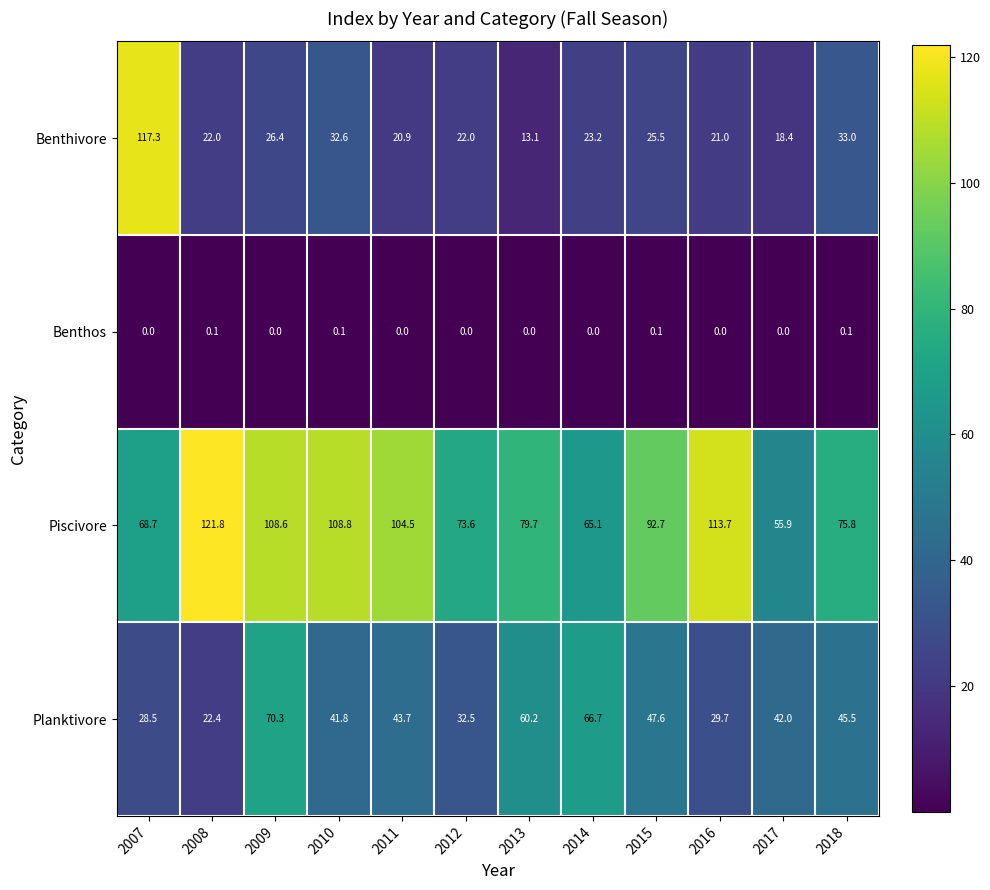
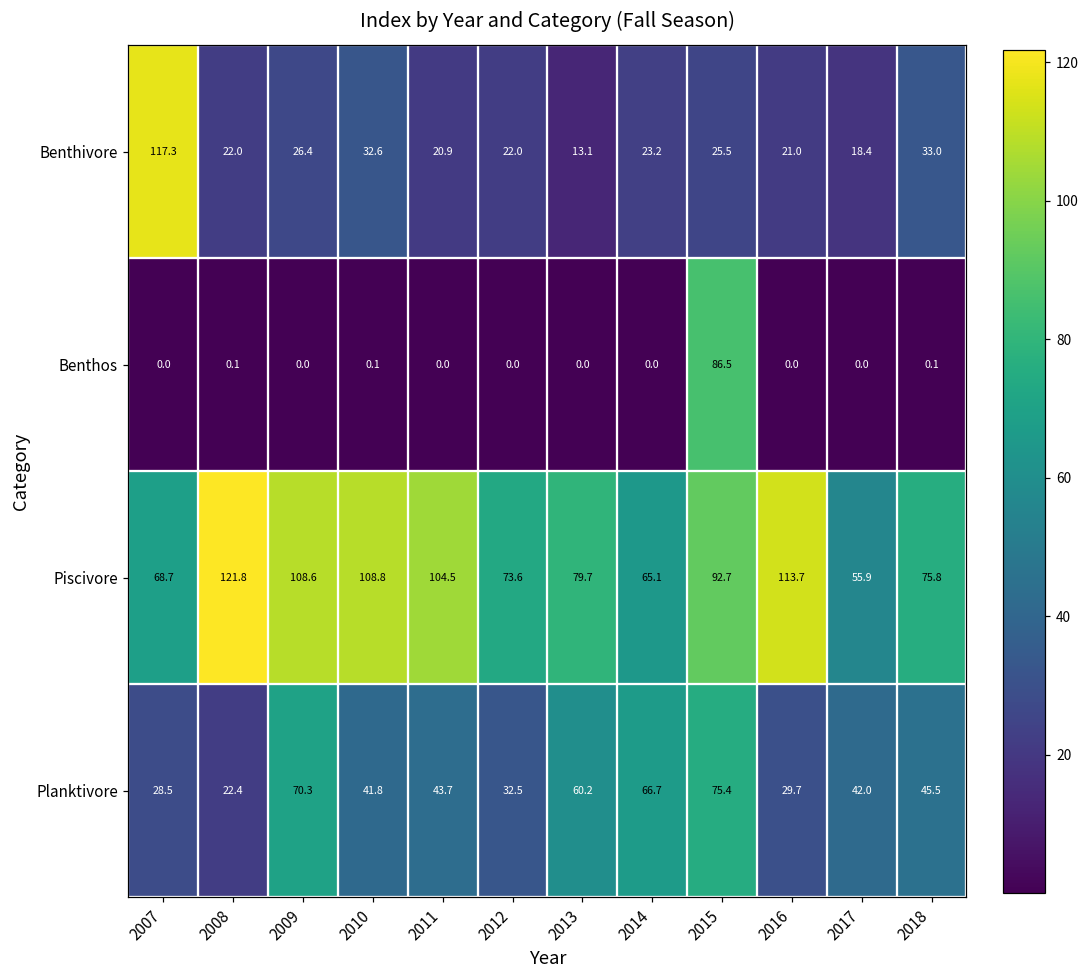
  {
    "Benthivore": {
      "2007": 117.3,
      "2008": 22.0,
      "2009": 26.4,
      "2010": 32.6,
      "2011": 20.9,
      "2012": 22.0,
      "2013": 13.1,
      "2014": 23.2,
      "2015": 25.5,
      "2016": 21.0,
      "2017": 18.4,
      "2018": 33.0
    },
    "Benthos": {
      "2007": 0.0,
      "2008": 0.1,
      "2009": 0.0,
      "2010": 0.1,
      "2011": 0.0,
      "2012": 0.0,
      "2013": 0.0,
      "2014": 0.0,
-     "2015": 0.1,
+     "2015": 86.5,
      "2016": 0.0,
      "2017": 0.0,
      "2018": 0.1
    },
    "Piscivore": {
      "2007": 68.7,
      "2008": 121.8,
      "2009": 108.6,
      "2010": 108.8,
      "2011": 104.5,
      "2012": 73.6,
      "2013": 79.7,
      "2014": 65.1,
      "2015": 92.7,
      "2016": 113.7,
      "2017": 55.9,
      "2018": 75.8
    },
    "Planktivore": {
      "2007": 28.5,
      "2008": 22.4,
      "2009": 70.3,
      "2010": 41.8,
      "2011": 43.7,
      "2012": 32.5,
      "2013": 60.2,
      "2014": 66.7,
-     "2015": 47.6,
+     "2015": 75.4,
      "2016": 29.7,
      "2017": 42.0,
      "2018": 45.5
    }
  }
